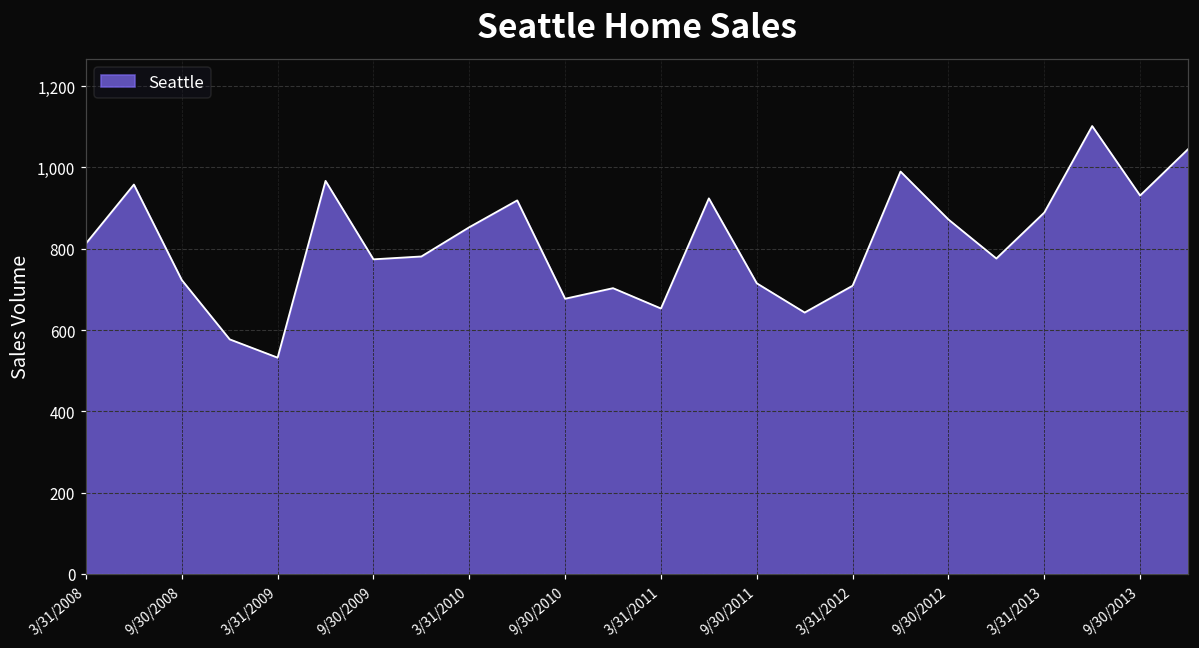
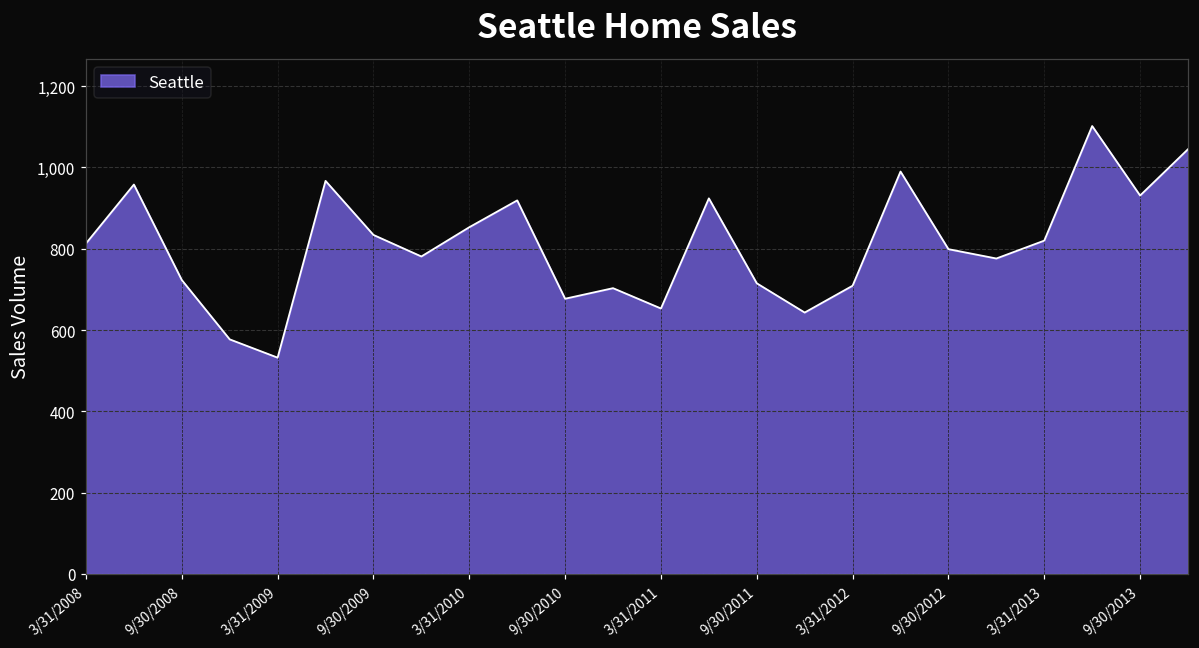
  {
    "3/31/2008": 810,
    "9/30/2008": 720,
    "3/31/2009": 530,
-   "9/30/2009": 770,
+   "9/30/2009": 830,
    "3/31/2010": 850,
    "9/30/2010": 680,
    "3/31/2011": 650,
    "9/30/2011": 720,
    "3/31/2012": 710,
-   "9/30/2012": 870,
-   "3/31/2013": 890,
+   "9/30/2012": 800,
+   "3/31/2013": 820,
    "9/30/2013": 930
  }
